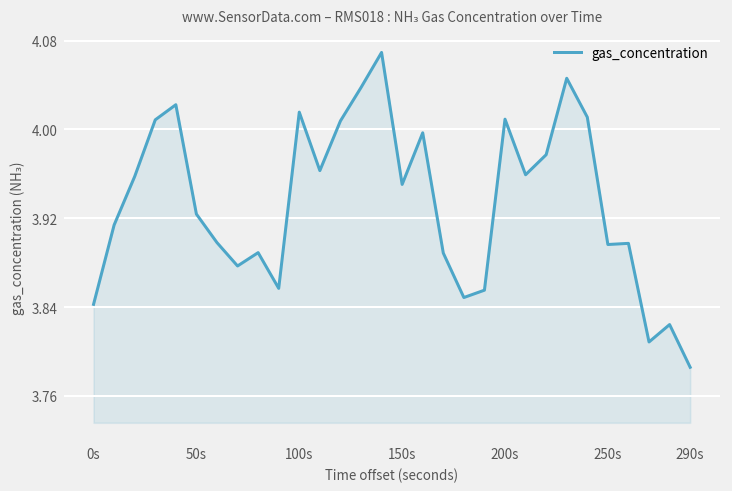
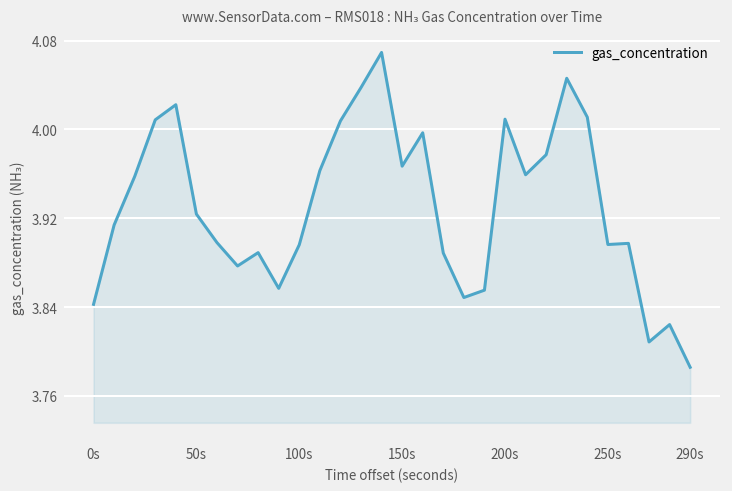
  {
    "0s": 3.84,
    "50s": 3.92,
-   "100s": 4.02,
-   "150s": 3.95,
+   "100s": 3.90,
+   "150s": 3.97,
    "200s": 4.01,
    "250s": 3.90,
    "290s": 3.79
  }
